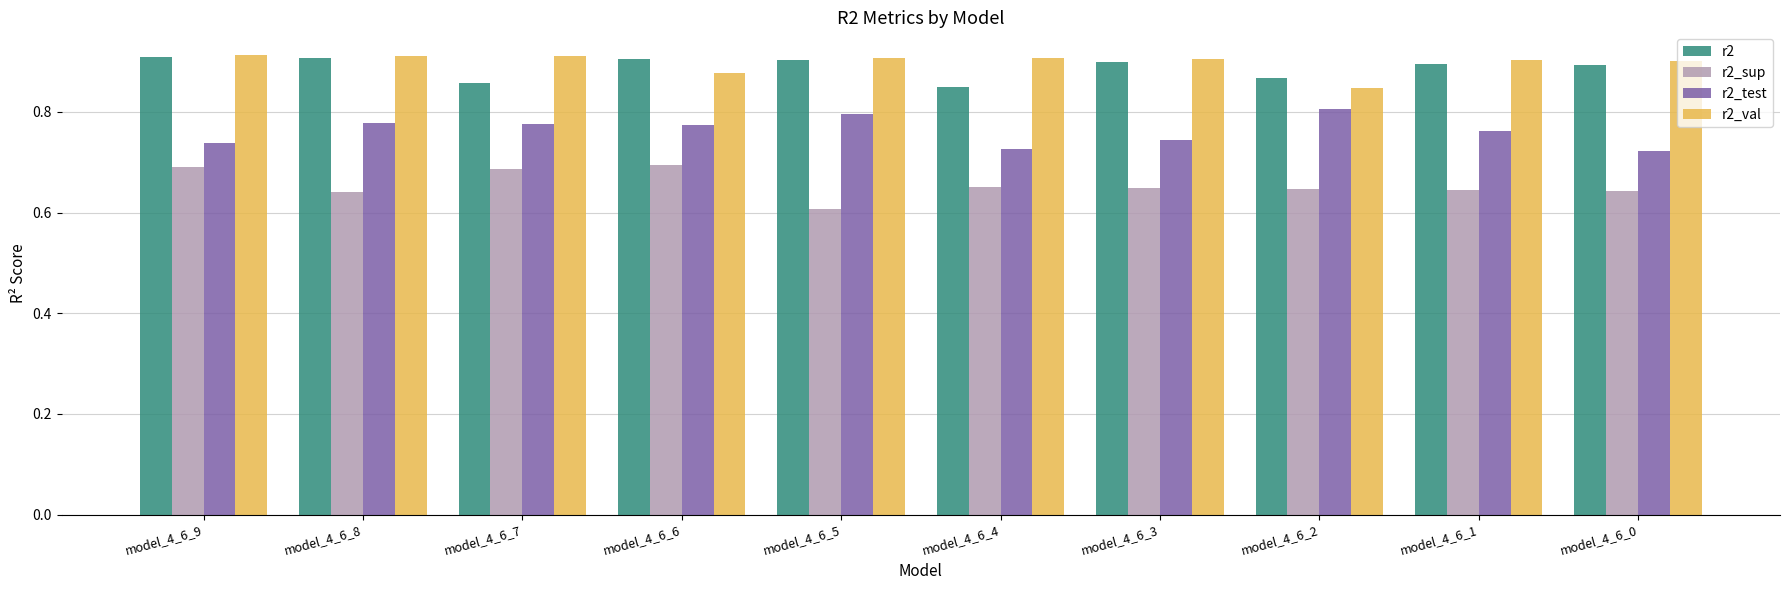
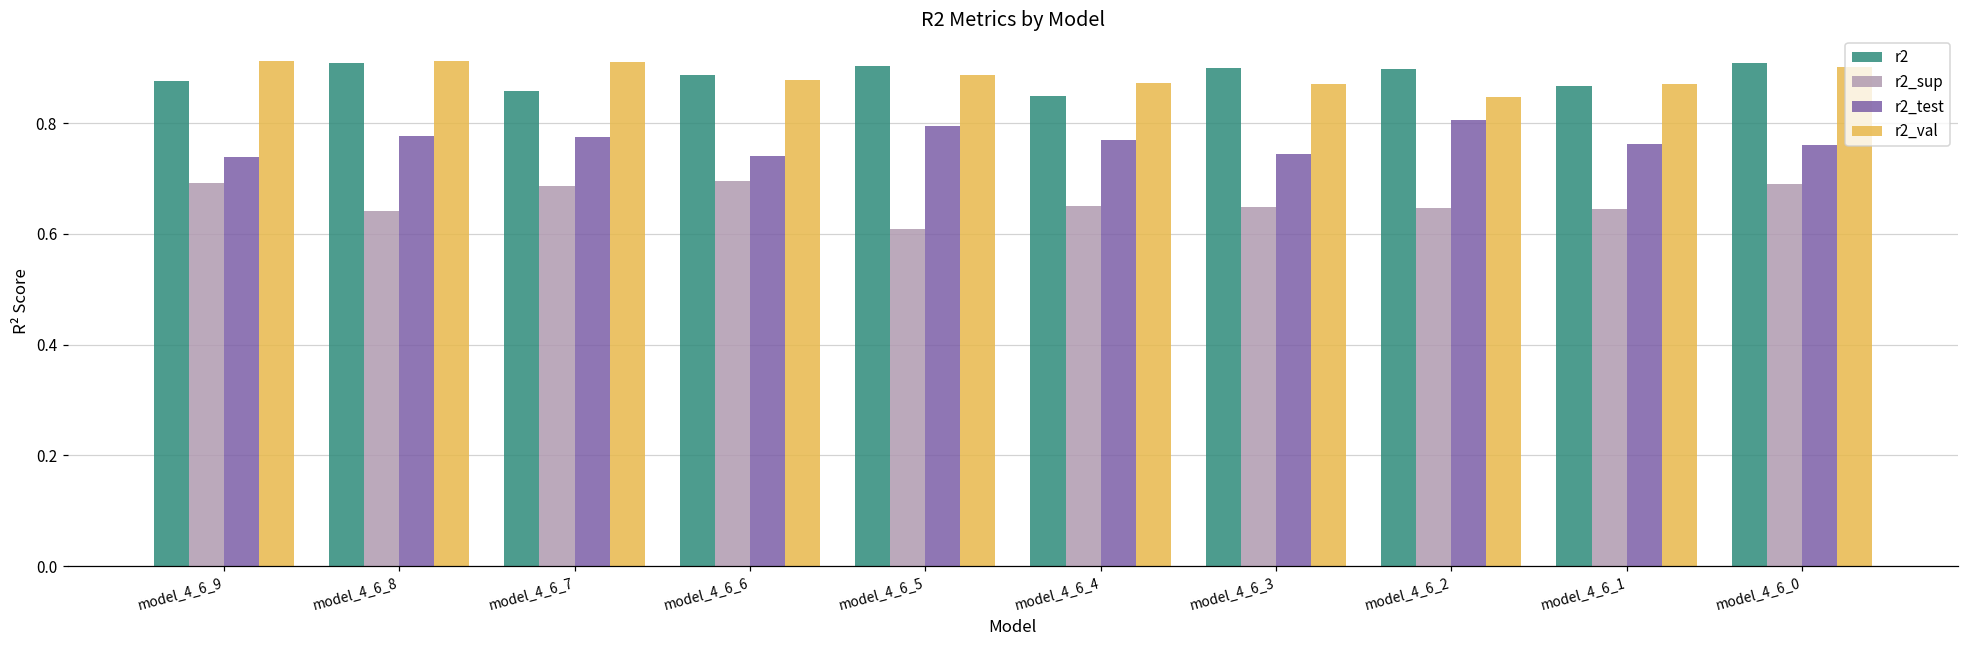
  {
    "r2": {
-     "model_4_6_9": 0.91,
+     "model_4_6_9": 0.88,
      "model_4_6_8": 0.91,
      "model_4_6_7": 0.86,
-     "model_4_6_6": 0.90,
+     "model_4_6_6": 0.89,
      "model_4_6_5": 0.90,
      "model_4_6_4": 0.85,
      "model_4_6_3": 0.90,
-     "model_4_6_2": 0.87,
-     "model_4_6_1": 0.89,
-     "model_4_6_0": 0.89
+     "model_4_6_2": 0.90,
+     "model_4_6_1": 0.87,
+     "model_4_6_0": 0.91
    },
    "r2_sup": {
      "model_4_6_9": 0.69,
      "model_4_6_8": 0.64,
      "model_4_6_7": 0.69,
      "model_4_6_6": 0.70,
      "model_4_6_5": 0.61,
      "model_4_6_4": 0.65,
      "model_4_6_3": 0.65,
      "model_4_6_2": 0.65,
      "model_4_6_1": 0.64,
-     "model_4_6_0": 0.64
+     "model_4_6_0": 0.69
    },
    "r2_test": {
      "model_4_6_9": 0.74,
      "model_4_6_8": 0.78,
      "model_4_6_7": 0.78,
-     "model_4_6_6": 0.77,
+     "model_4_6_6": 0.74,
      "model_4_6_5": 0.80,
-     "model_4_6_4": 0.73,
+     "model_4_6_4": 0.77,
      "model_4_6_3": 0.74,
      "model_4_6_2": 0.81,
      "model_4_6_1": 0.76,
-     "model_4_6_0": 0.72
+     "model_4_6_0": 0.76
    },
    "r2_val": {
      "model_4_6_9": 0.91,
      "model_4_6_8": 0.91,
      "model_4_6_7": 0.91,
      "model_4_6_6": 0.88,
-     "model_4_6_5": 0.91,
-     "model_4_6_4": 0.91,
-     "model_4_6_3": 0.91,
+     "model_4_6_5": 0.89,
+     "model_4_6_4": 0.87,
+     "model_4_6_3": 0.87,
      "model_4_6_2": 0.85,
-     "model_4_6_1": 0.90
+     "model_4_6_1": 0.87
    }
  }
